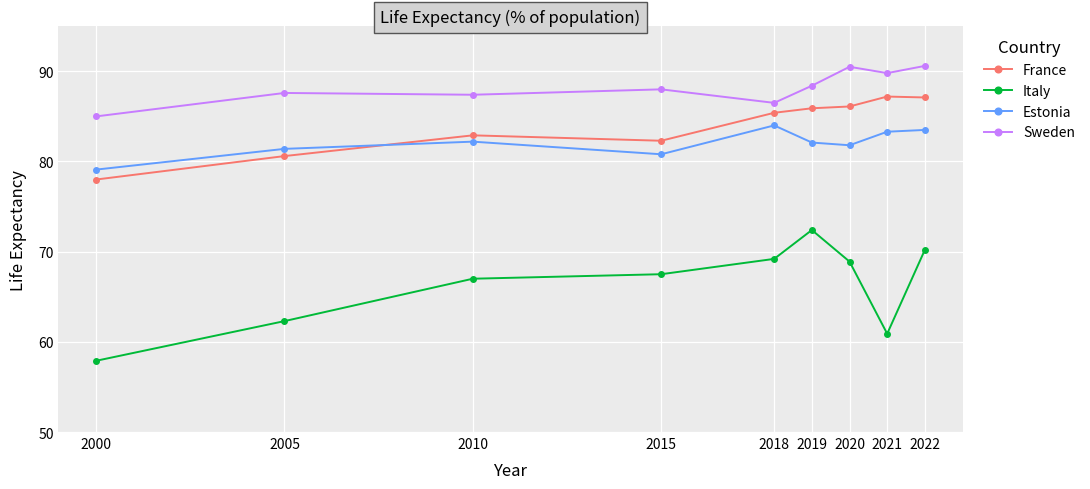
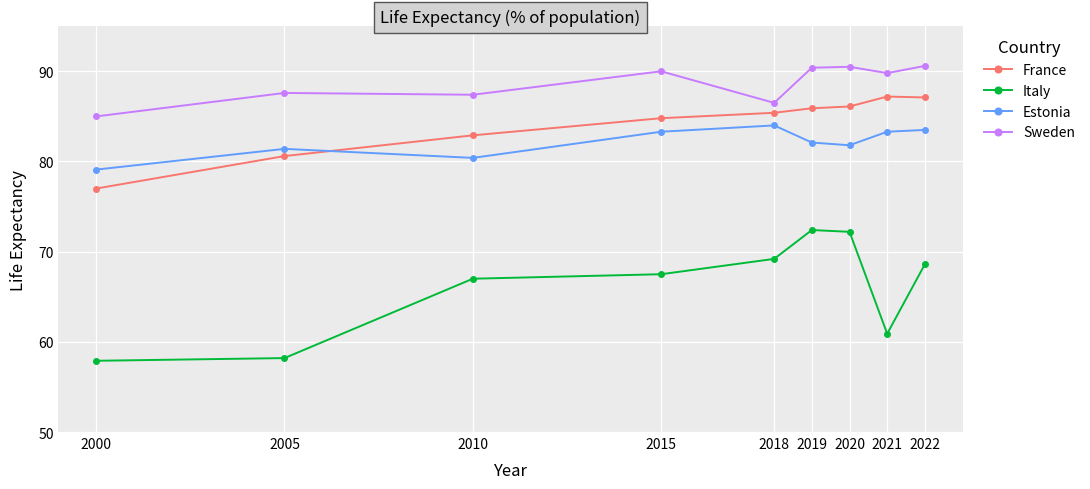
  {
    "France": {
-     "2000": 78,
+     "2000": 77,
      "2005": 81,
      "2010": 83,
-     "2015": 82,
+     "2015": 85,
      "2018": 85,
      "2019": 86,
      "2020": 86,
      "2021": 87,
      "2022": 87
    },
    "Italy": {
      "2000": 58,
-     "2005": 62,
+     "2005": 58,
      "2010": 67,
      "2015": 68,
      "2018": 69,
      "2019": 72,
-     "2020": 69,
+     "2020": 72,
      "2021": 61,
-     "2022": 70
+     "2022": 69
    },
    "Estonia": {
      "2000": 79,
      "2005": 81,
-     "2010": 82,
-     "2015": 81,
+     "2010": 80,
+     "2015": 83,
      "2018": 84,
      "2019": 82,
      "2020": 82,
      "2021": 83,
      "2022": 84
    },
    "Sweden": {
      "2000": 85,
      "2005": 88,
      "2010": 87,
-     "2015": 88,
+     "2015": 90,
      "2018": 87,
-     "2019": 88,
+     "2019": 90,
      "2020": 91,
      "2021": 90,
      "2022": 91
    }
  }
